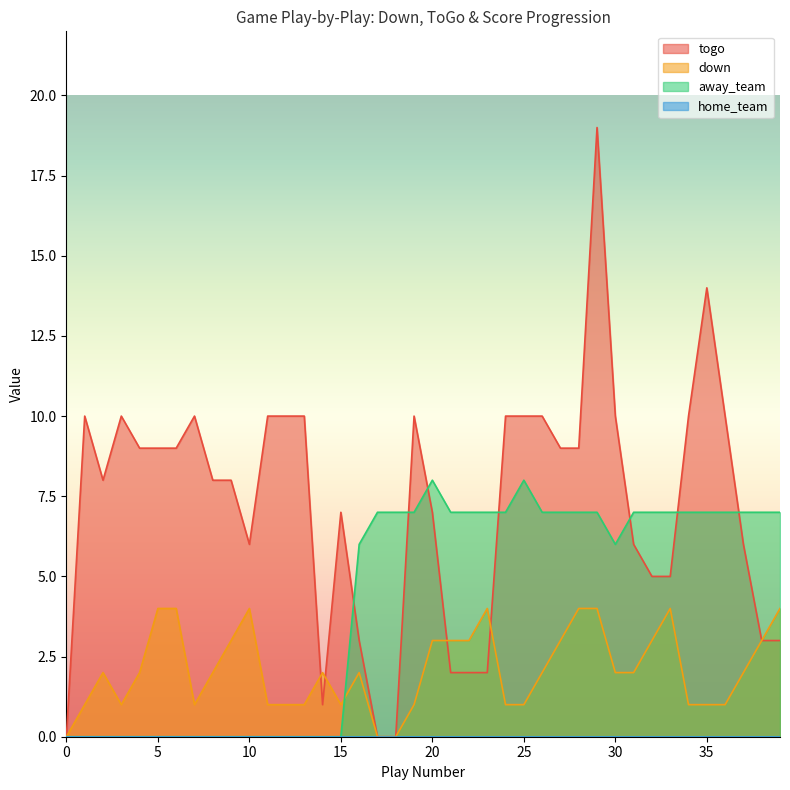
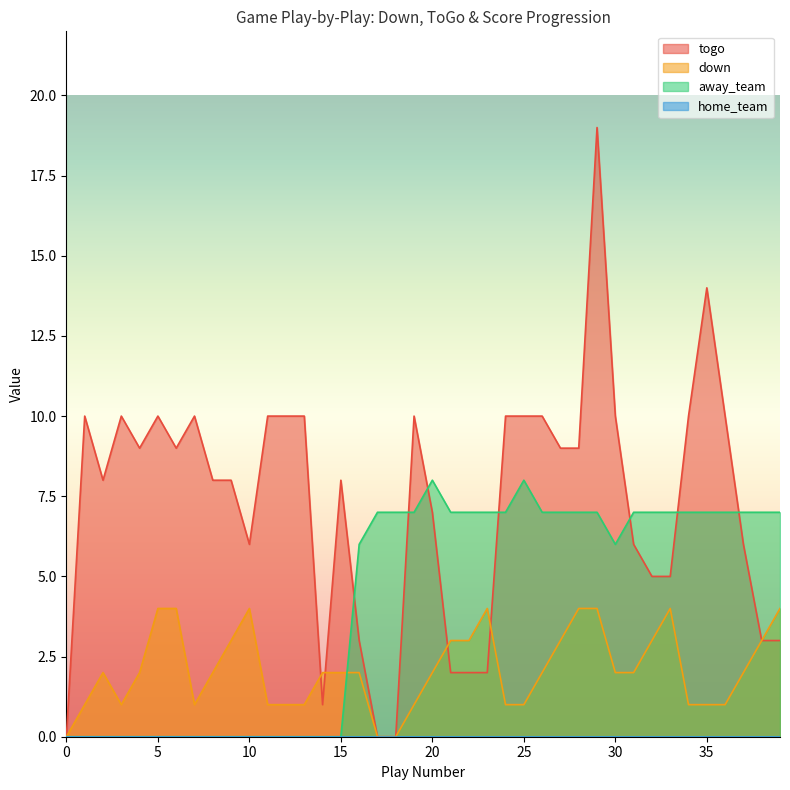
  {
    "togo": {
-     "5": 9,
+     "5": 10,
      "10": 6,
-     "15": 7,
+     "15": 8,
      "20": 7,
      "25": 10,
      "30": 10,
      "35": 14
    },
    "down": {
      "5": 4,
      "10": 4,
-     "15": 1,
-     "20": 3,
+     "15": 2,
+     "20": 2,
      "25": 1,
      "30": 2,
      "35": 1
    },
    "away_team": {
      "20": 8,
      "25": 8,
      "30": 6,
      "35": 7
    },
    "home_team": {
      "20": 0,
      "25": 0,
      "30": 0,
      "35": 0
    }
  }
